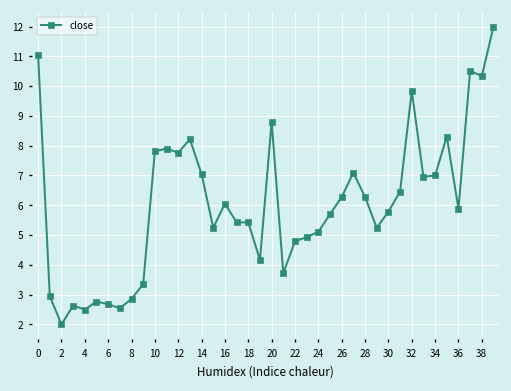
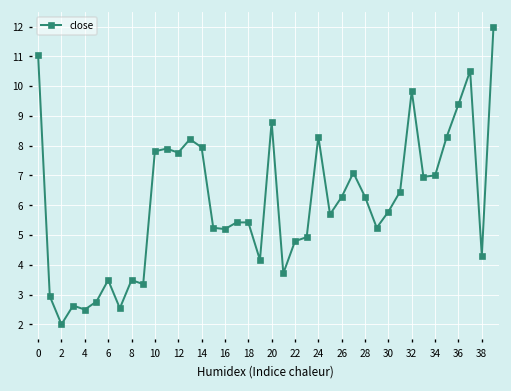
  {
    "0": 11.1,
    "2": 2.0,
    "4": 2.5,
-   "6": 2.7,
-   "8": 2.9,
+   "6": 3.5,
+   "8": 3.5,
    "10": 7.8,
    "12": 7.8,
-   "14": 7.0,
-   "16": 6.1,
+   "14": 7.9,
+   "16": 5.2,
    "18": 5.4,
    "20": 8.8,
    "22": 4.8,
-   "24": 5.1,
+   "24": 8.3,
    "26": 6.3,
    "28": 6.3,
    "30": 5.8,
    "32": 9.8,
    "34": 7.0,
-   "36": 5.9,
-   "38": 10.3
+   "36": 9.4,
+   "38": 4.3
  }
